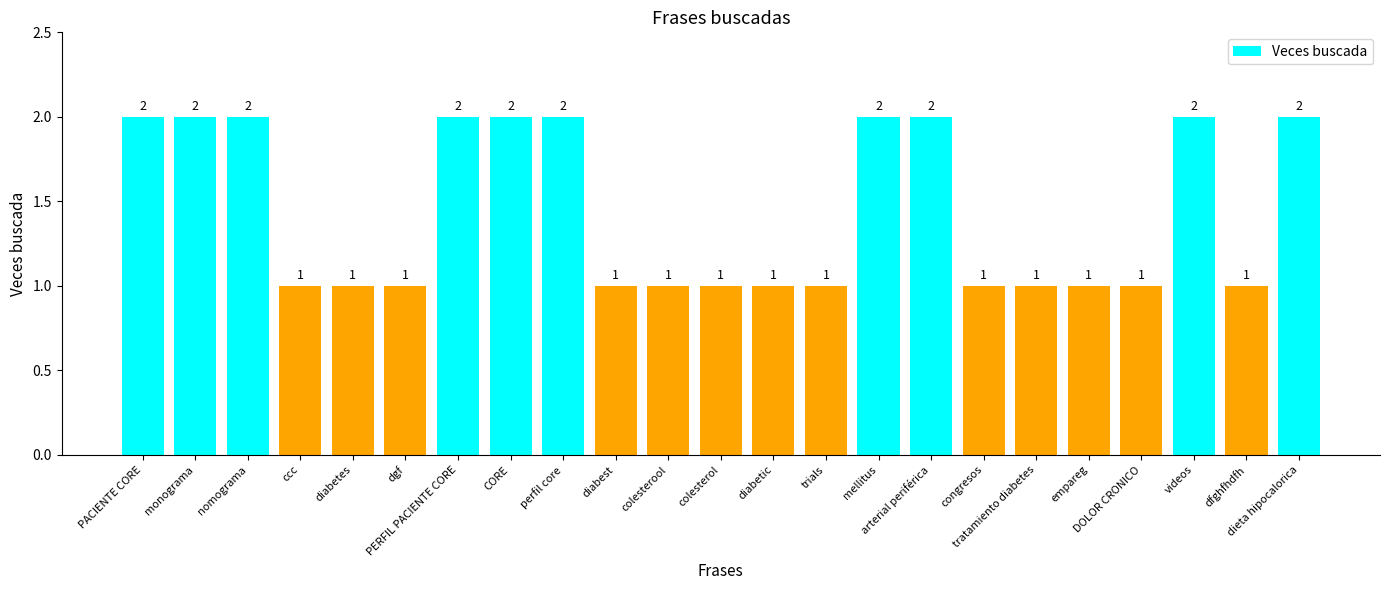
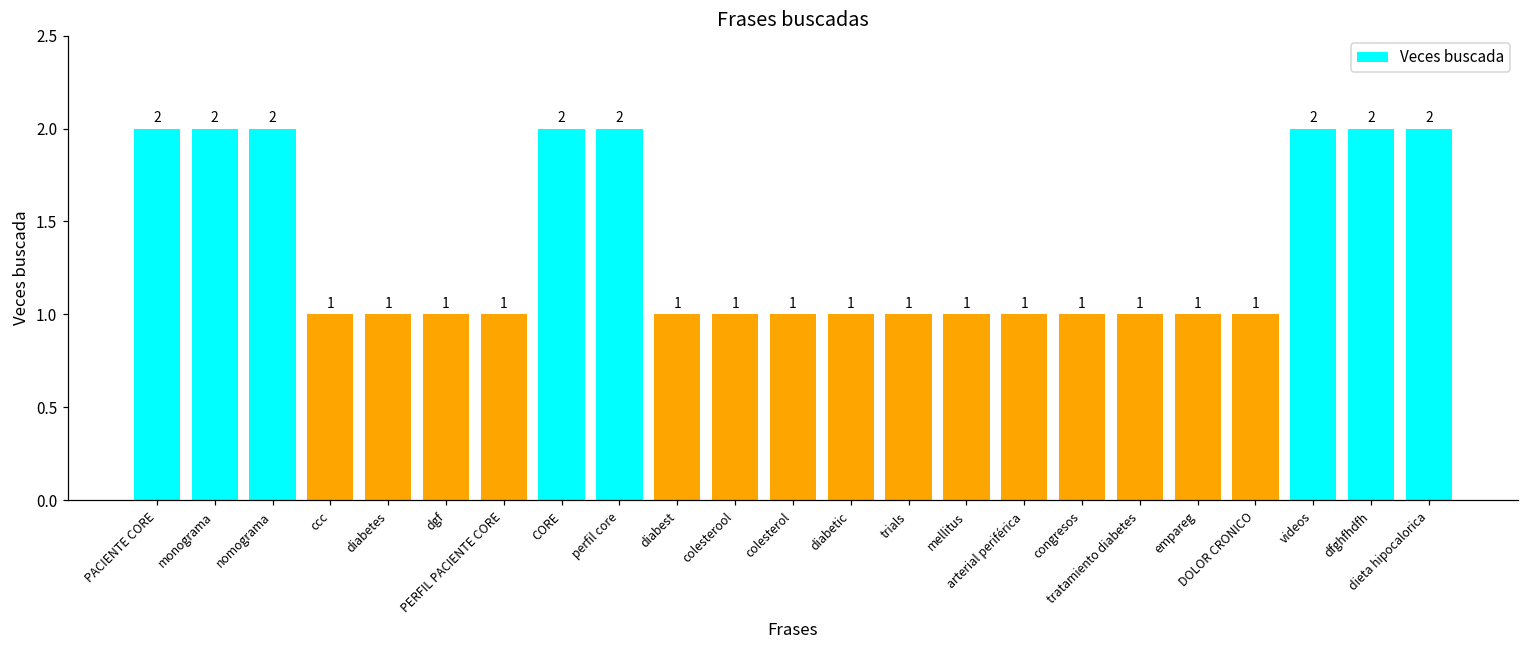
  {
    "PACIENTE CORE": 2,
    "monograma": 2,
    "nomograma": 2,
    "ccc": 1,
    "diabetes": 1,
    "dgf": 1,
-   "PERFIL PACIENTE CORE": 2,
+   "PERFIL PACIENTE CORE": 1,
    "CORE": 2,
    "perfil core": 2,
    "diabest": 1,
    "colesterool": 1,
    "colesterol": 1,
    "diabetic": 1,
    "trials": 1,
-   "mellitus": 2,
-   "arterial periférica": 2,
+   "mellitus": 1,
+   "arterial periférica": 1,
    "congresos": 1,
    "tratamiento diabetes": 1,
    "empareg": 1,
    "DOLOR CRONICO": 1,
    "videos": 2,
-   "dfghfhdfh": 1,
+   "dfghfhdfh": 2,
    "dieta hipocalorica": 2
  }
